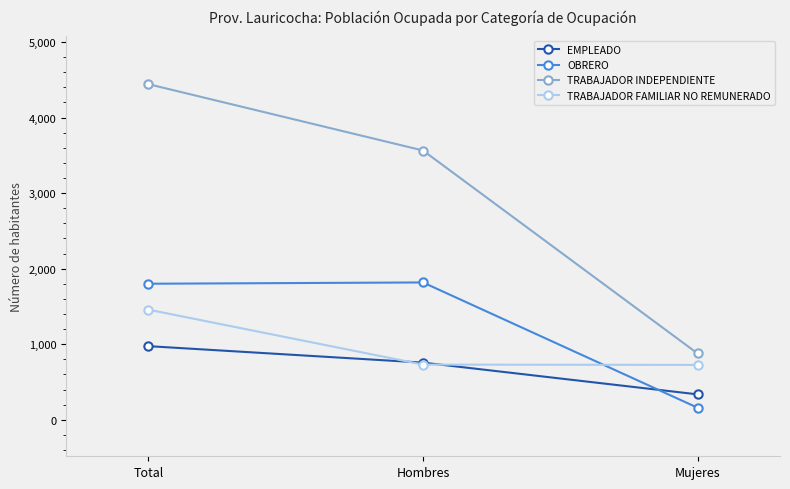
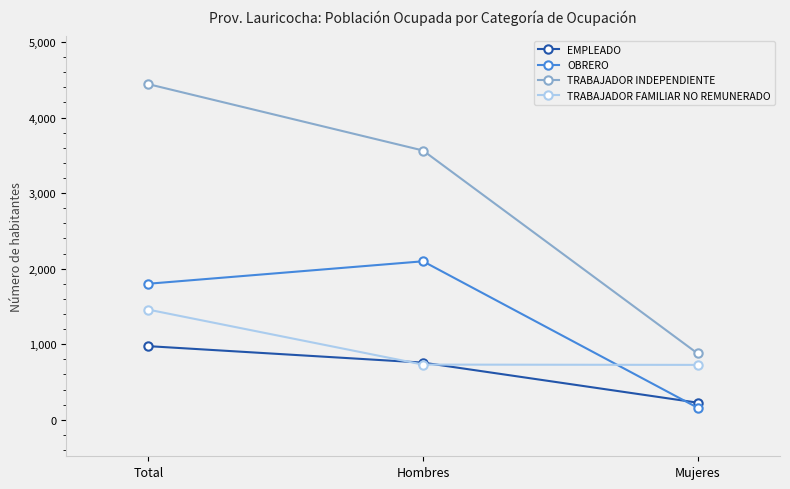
  {
    "EMPLEADO": {
      "Total": "1,000",
-     "Mujeres": "300"
+     "Mujeres": "200"
    },
    "OBRERO": {
      "Total": "1,800",
-     "Hombres": "1,800",
+     "Hombres": "2,100",
      "Mujeres": "200"
    }
  }
